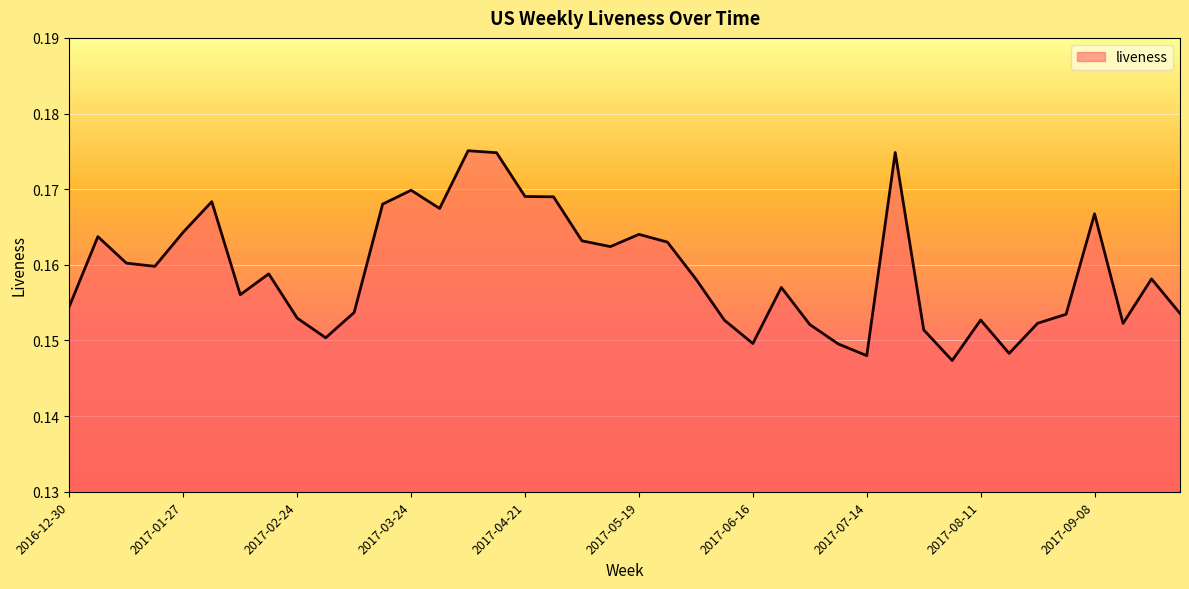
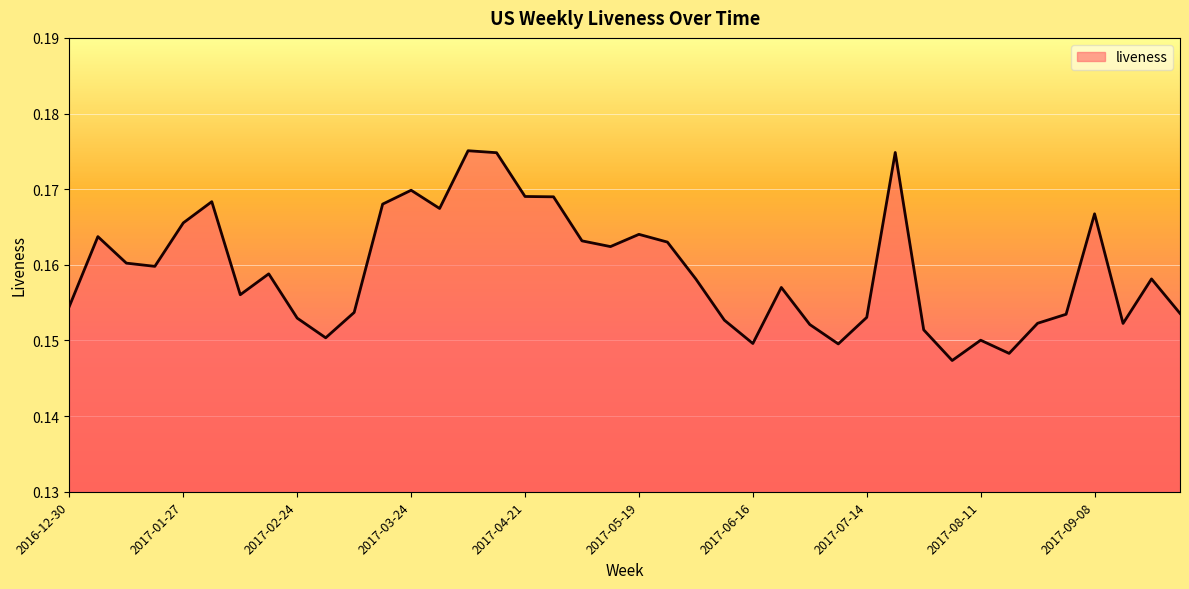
  {
    "2016-12-30": 0.155,
-   "2017-01-27": 0.164,
+   "2017-01-27": 0.166,
    "2017-02-24": 0.153,
    "2017-03-24": 0.170,
    "2017-04-21": 0.169,
    "2017-05-19": 0.164,
    "2017-06-16": 0.150,
-   "2017-07-14": 0.148,
-   "2017-08-11": 0.153,
+   "2017-07-14": 0.153,
+   "2017-08-11": 0.150,
    "2017-09-08": 0.167
  }
